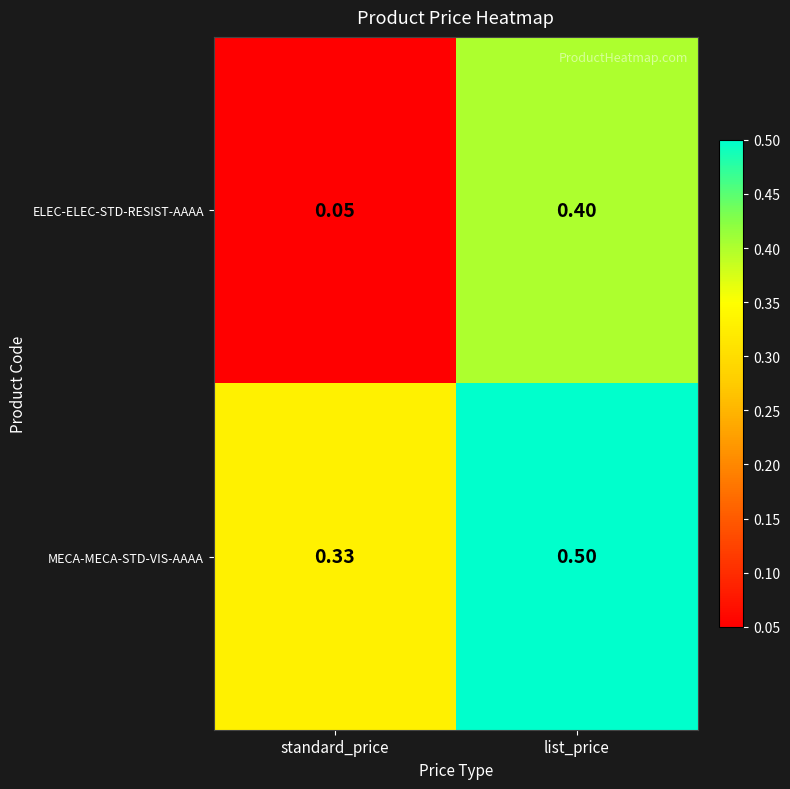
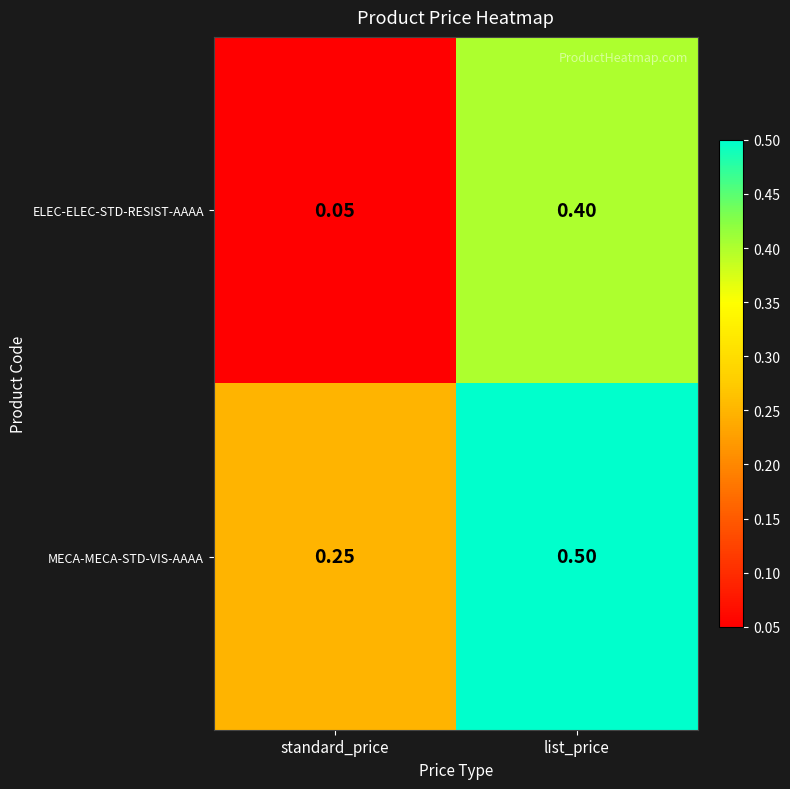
  {
    "ELEC-ELEC-STD-RESIST-AAAA": {
      "standard_price": 0.05
    },
    "MECA-MECA-STD-VIS-AAAA": {
-     "standard_price": 0.33,
+     "standard_price": 0.25,
      "list_price": 0.50
    }
  }
